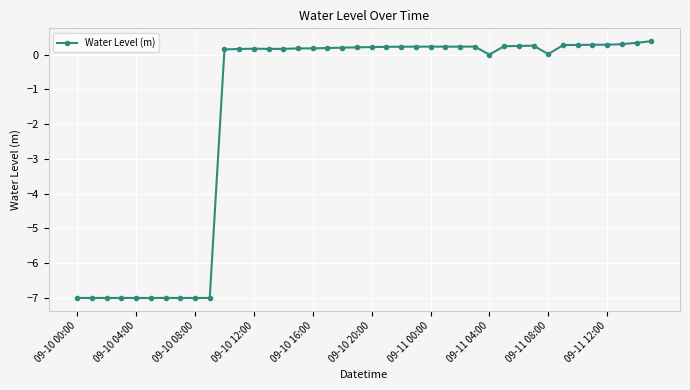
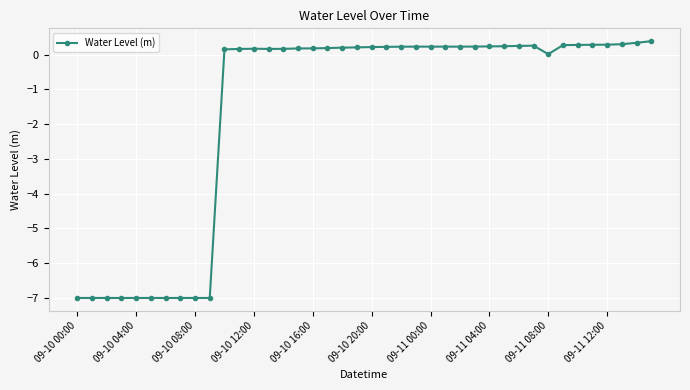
  {
    "09-10 00:00": -7.0,
    "09-10 04:00": -7.0,
    "09-10 08:00": -7.0,
    "09-10 12:00": 0.2,
    "09-10 16:00": 0.2,
    "09-10 20:00": 0.2,
    "09-11 00:00": 0.2,
-   "09-11 04:00": 0.0,
+   "09-11 04:00": 0.2,
    "09-11 08:00": 0.0,
    "09-11 12:00": 0.3
  }
